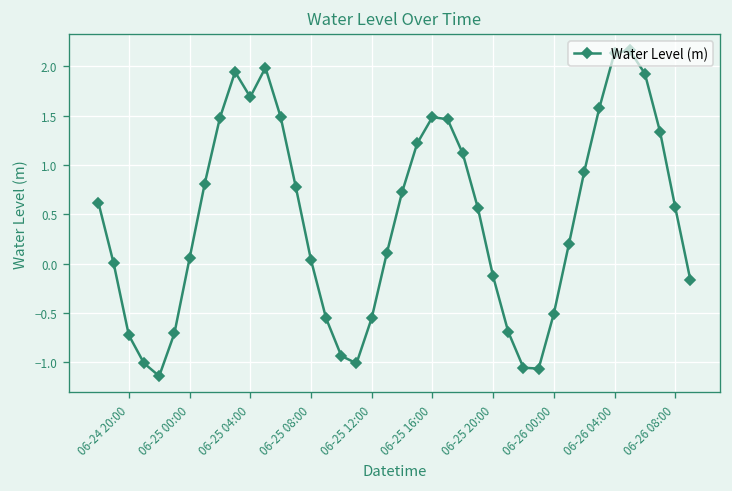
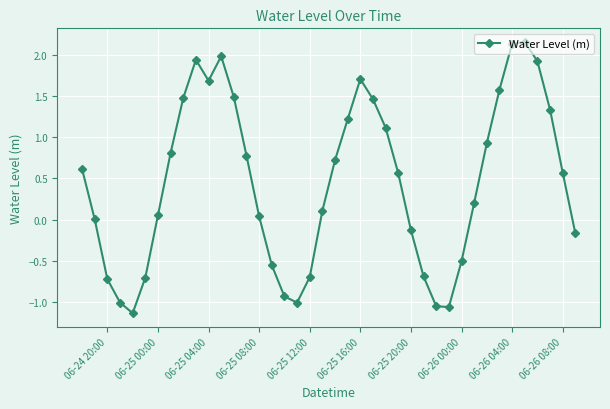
  {
    "06-24 20:00": -0.7,
    "06-25 00:00": 0.1,
    "06-25 04:00": 1.7,
    "06-25 08:00": 0.0,
-   "06-25 12:00": -0.6,
-   "06-25 16:00": 1.5,
+   "06-25 12:00": -0.7,
+   "06-25 16:00": 1.7,
    "06-25 20:00": -0.1,
    "06-26 00:00": -0.5,
    "06-26 08:00": 0.6
  }
